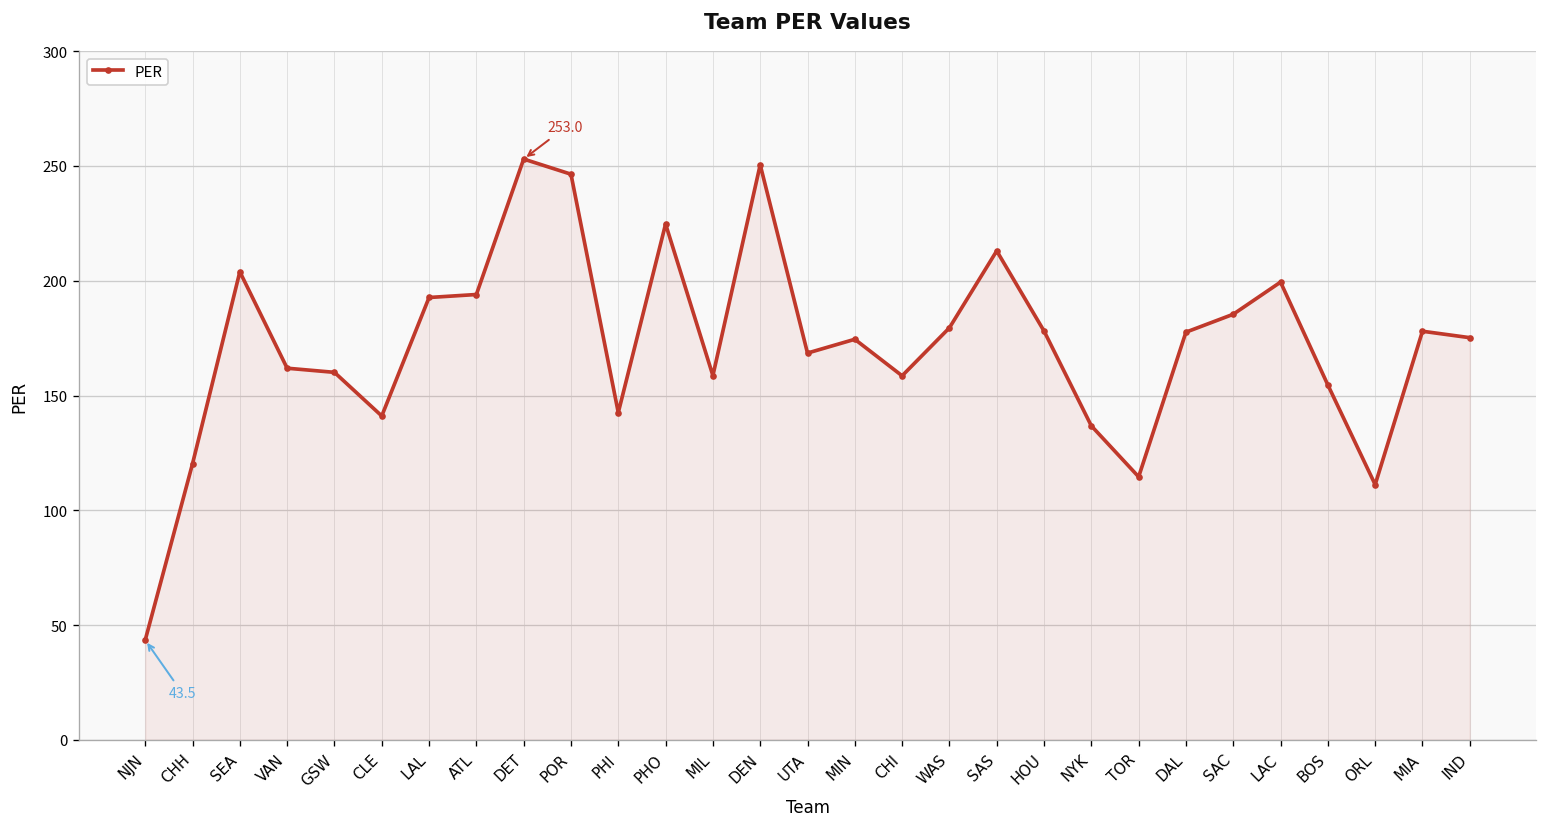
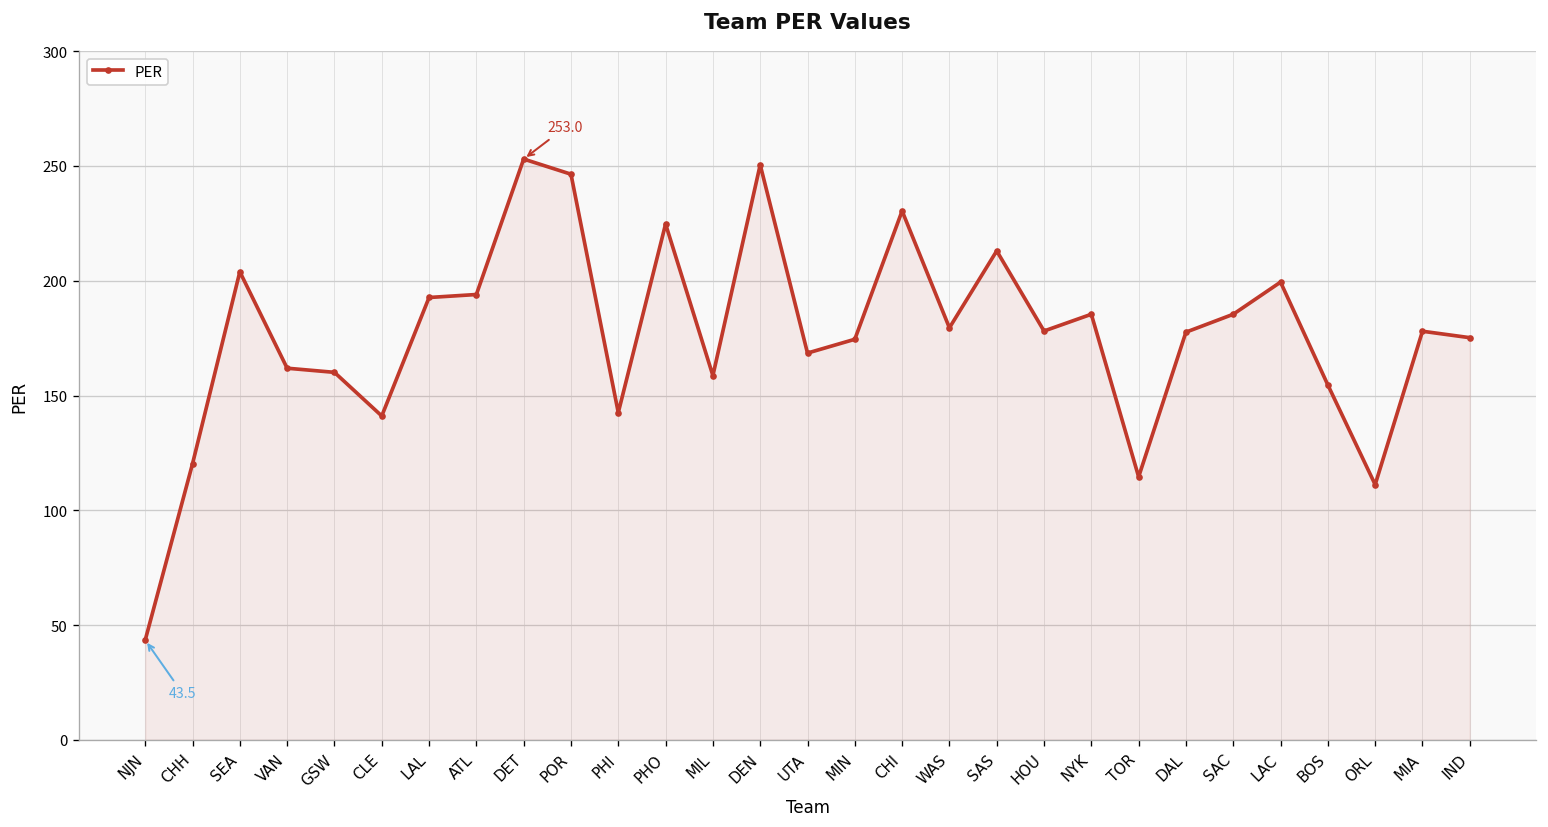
  {
    "CHH": 120,
    "SEA": 204,
    "VAN": 162,
    "GSW": 160,
    "CLE": 141,
    "LAL": 193,
    "ATL": 194,
    "POR": 246,
    "PHI": 143,
    "PHO": 225,
    "MIL": 159,
    "DEN": 251,
    "UTA": 169,
    "MIN": 175,
-   "CHI": 159,
+   "CHI": 230,
    "WAS": 180,
    "SAS": 213,
    "HOU": 178,
-   "NYK": 137,
+   "NYK": 185,
    "TOR": 115,
    "DAL": 178,
    "SAC": 185,
    "LAC": 199,
    "BOS": 155,
    "ORL": 111,
    "MIA": 178,
    "IND": 175
  }
